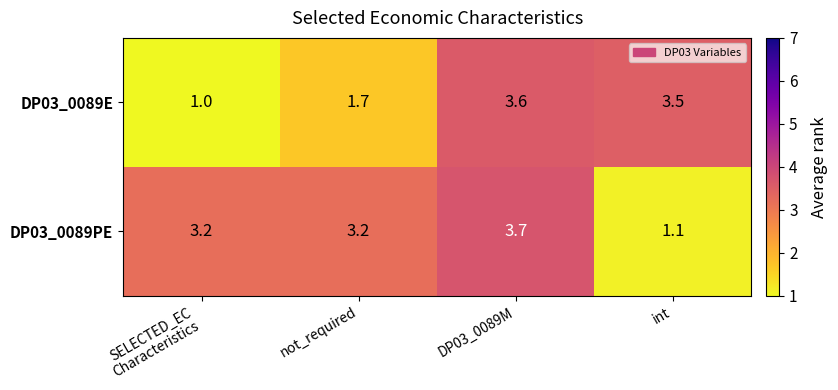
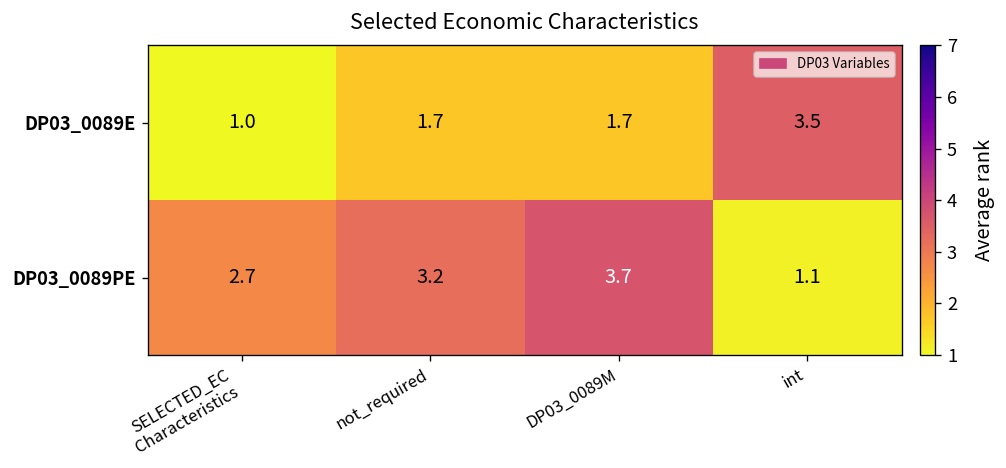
  {
    "DP03_0089E": {
      "SELECTED_EC Characteristics": 1.0,
      "not_required": 1.7,
-     "DP03_0089M": 3.6,
+     "DP03_0089M": 1.7,
      "int": 3.5
    },
    "DP03_0089PE": {
-     "SELECTED_EC Characteristics": 3.2,
+     "SELECTED_EC Characteristics": 2.7,
      "not_required": 3.2,
      "DP03_0089M": 3.7,
      "int": 1.1
    }
  }
